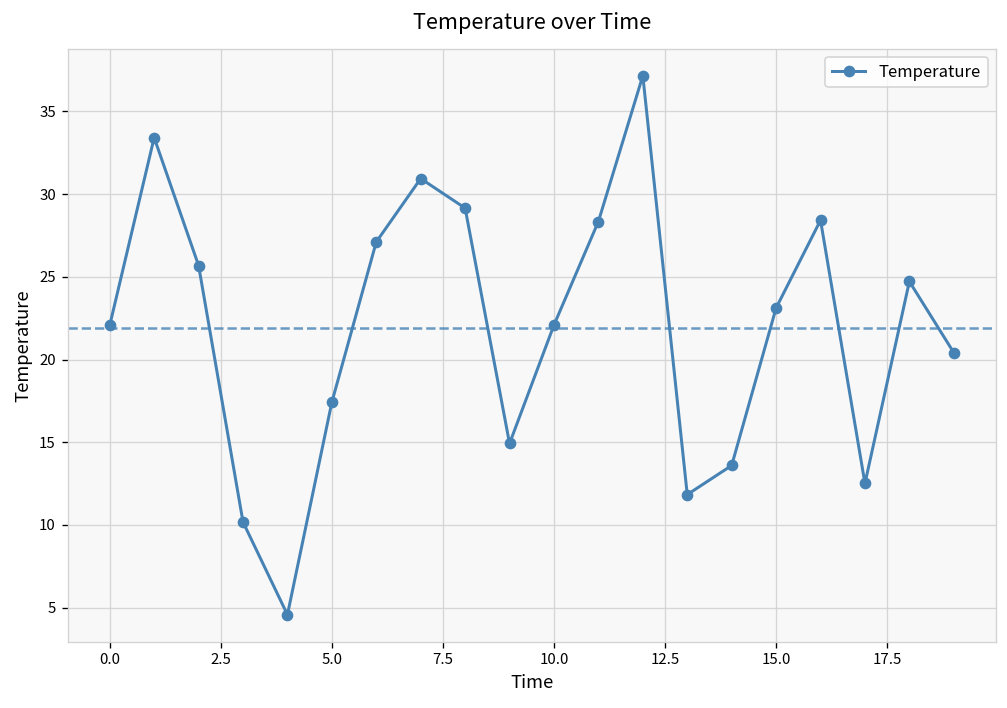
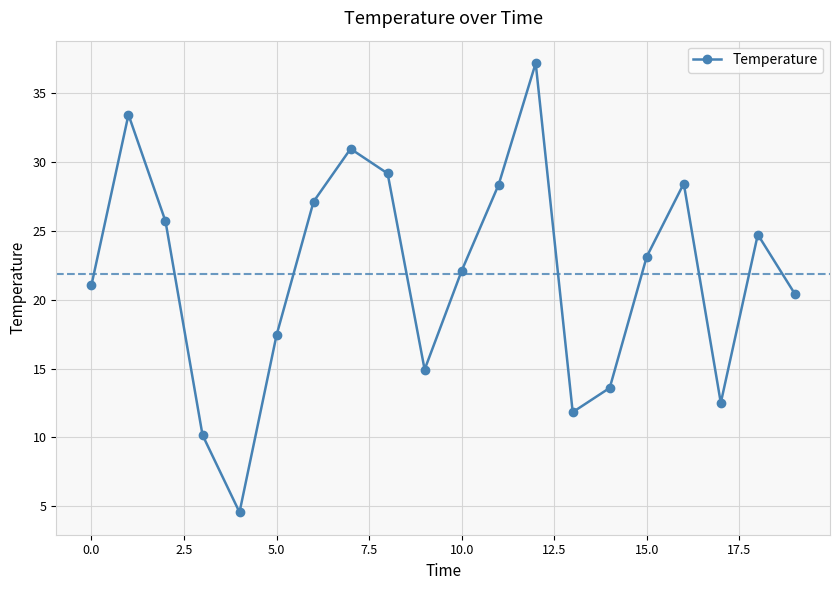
  {
-   "0.0": 22.1,
+   "0.0": 21.1,
    "5.0": 17.4,
    "10.0": 22.1,
    "15.0": 23.1
  }
